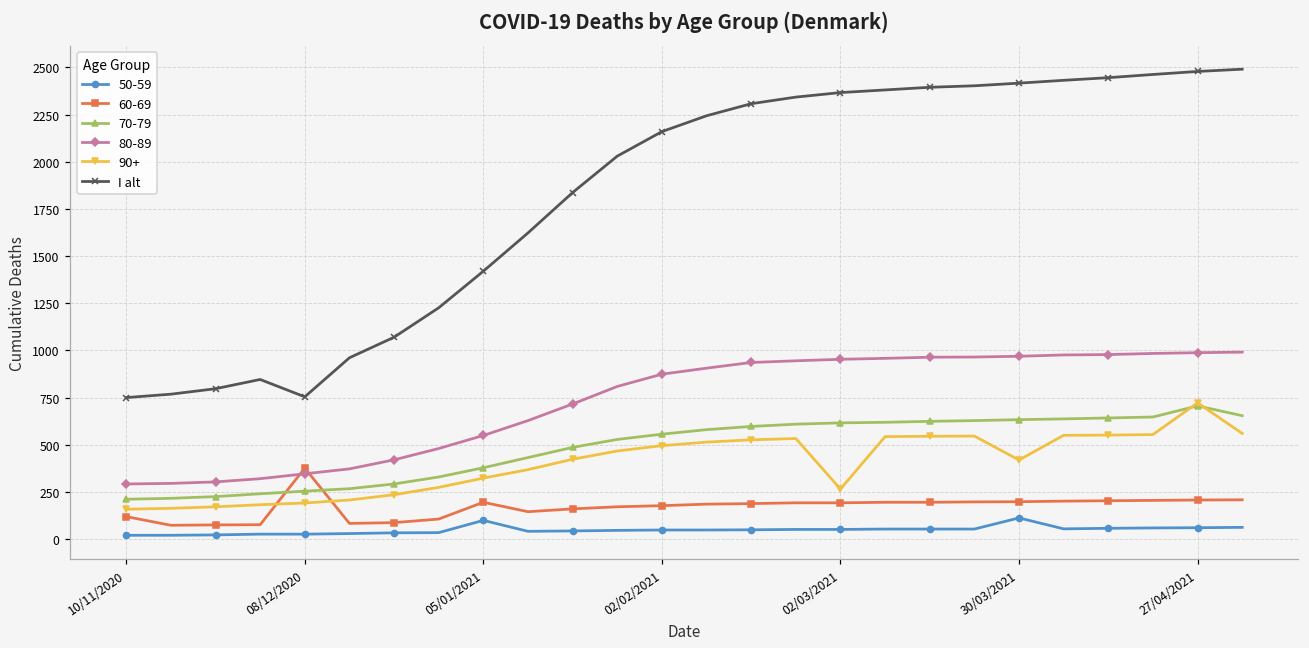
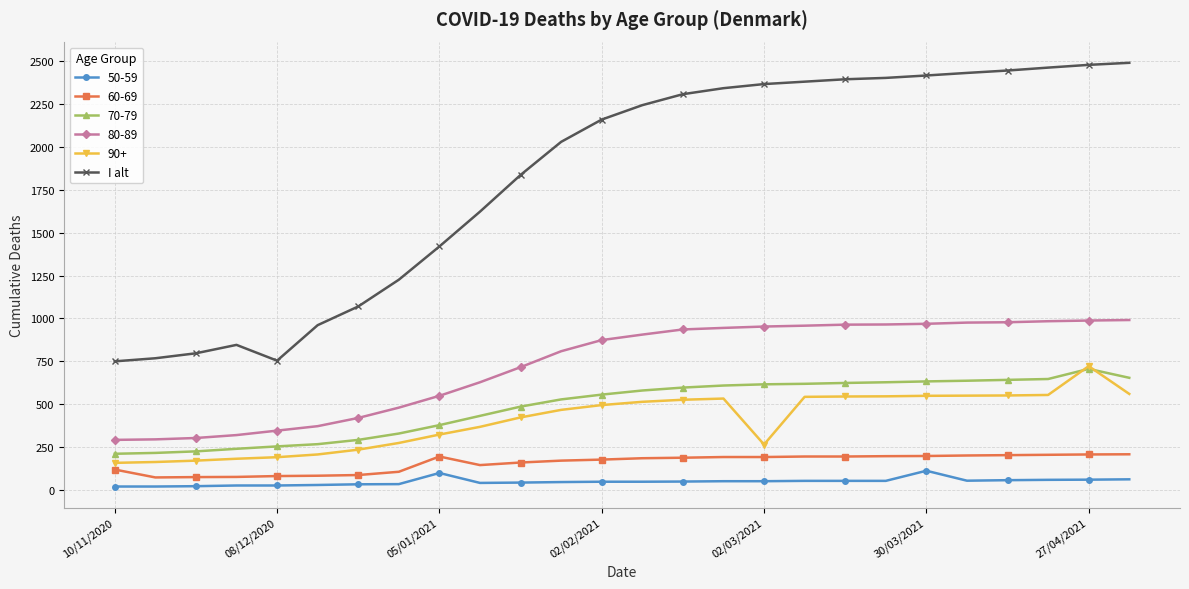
  {
    "50-59": {
      "10/11/2020": 20,
      "08/12/2020": 30,
      "05/01/2021": 100,
      "02/02/2021": 50,
      "02/03/2021": 50,
      "30/03/2021": 110,
      "27/04/2021": 60
    },
    "60-69": {
      "10/11/2020": 120,
-     "08/12/2020": 380,
+     "08/12/2020": 80,
      "05/01/2021": 200,
      "02/02/2021": 180,
      "02/03/2021": 190,
      "30/03/2021": 200,
      "27/04/2021": 210
    },
    "70-79": {
      "10/11/2020": 210,
      "08/12/2020": 250,
      "05/01/2021": 380,
      "02/02/2021": 560,
      "02/03/2021": 620,
      "30/03/2021": 630,
      "27/04/2021": 710
    },
    "80-89": {
      "10/11/2020": 290,
      "08/12/2020": 350,
      "05/01/2021": 550,
      "02/02/2021": 870,
      "02/03/2021": 950,
      "30/03/2021": 970,
      "27/04/2021": 990
    },
    "90+": {
      "10/11/2020": 160,
      "08/12/2020": 190,
      "05/01/2021": 320,
      "02/02/2021": 500,
      "02/03/2021": 270,
-     "30/03/2021": 420,
+     "30/03/2021": 550,
      "27/04/2021": 720
    },
    "I alt": {
      "10/11/2020": 750,
      "08/12/2020": 750,
      "05/01/2021": 1420,
      "02/02/2021": 2160,
      "02/03/2021": 2370,
      "30/03/2021": 2420,
      "27/04/2021": 2480
    }
  }
